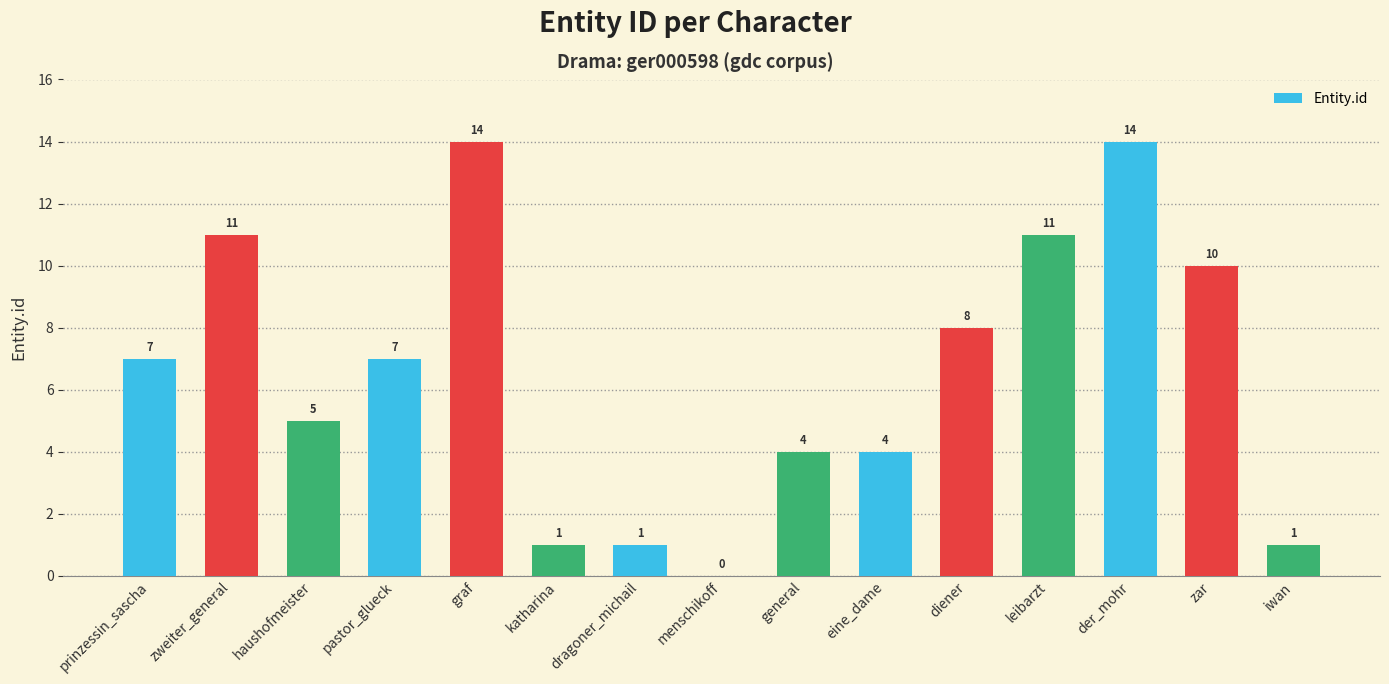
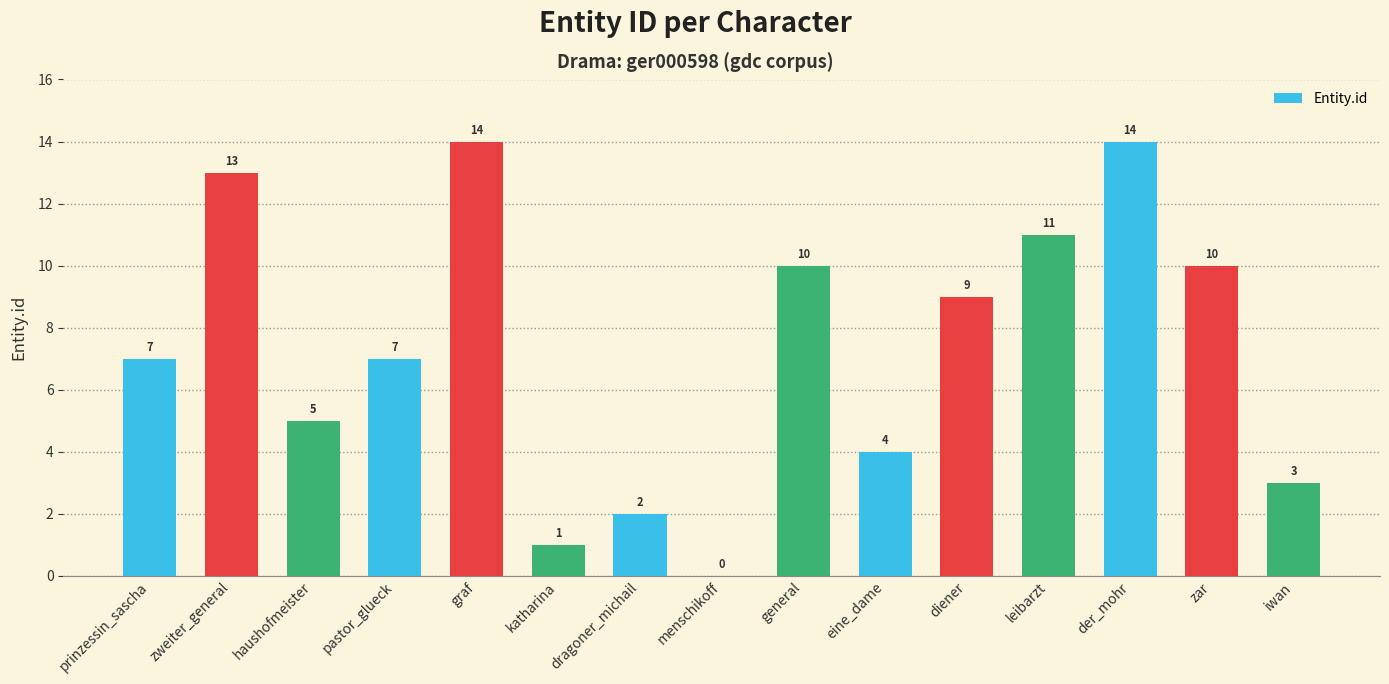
  {
    "prinzessin_sascha": 7,
-   "zweiter_general": 11,
+   "zweiter_general": 13,
    "haushofmeister": 5,
    "pastor_glueck": 7,
    "graf": 14,
    "katharina": 1,
-   "dragoner_michail": 1,
+   "dragoner_michail": 2,
    "menschikoff": 0,
-   "general": 4,
+   "general": 10,
    "eine_dame": 4,
-   "diener": 8,
+   "diener": 9,
    "leibarzt": 11,
    "der_mohr": 14,
    "zar": 10,
-   "iwan": 1
+   "iwan": 3
  }
